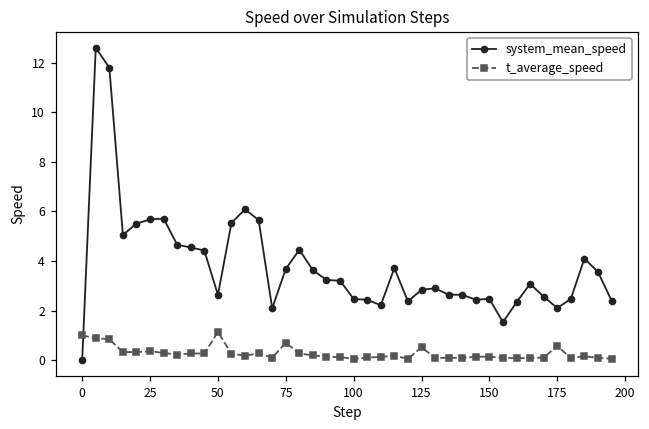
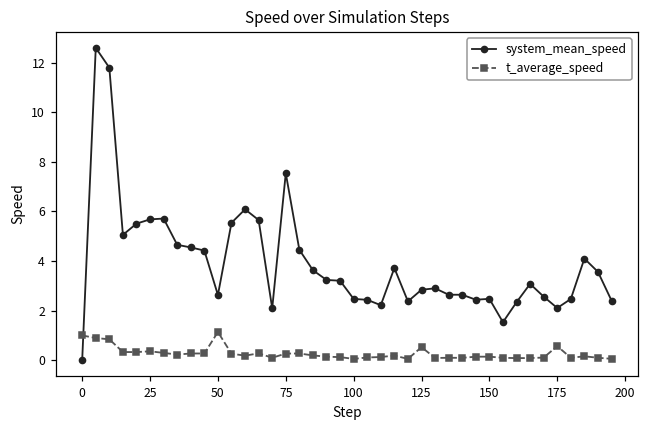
  {
    "system_mean_speed": {
      "0": 0.0,
      "25": 5.7,
      "50": 2.6,
-     "75": 3.7,
+     "75": 7.5,
      "100": 2.5,
      "125": 2.8,
      "150": 2.5,
      "175": 2.1
    },
    "t_average_speed": {
      "0": 1.0,
      "25": 0.4,
      "50": 1.1,
-     "75": 0.7,
+     "75": 0.3,
      "100": 0.1,
      "125": 0.5,
      "150": 0.1,
      "175": 0.6
    }
  }
